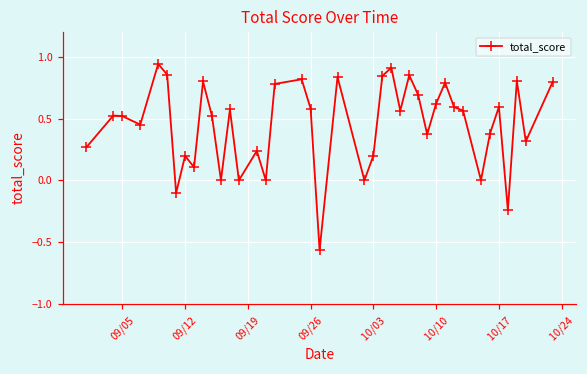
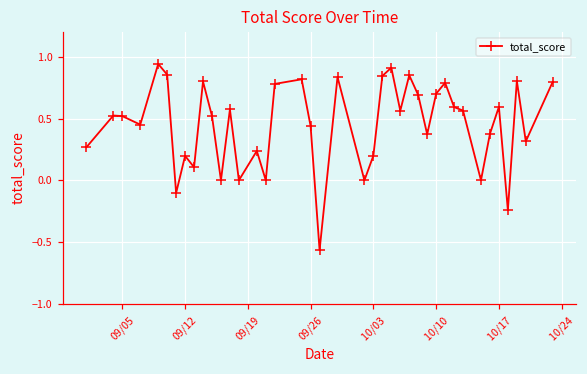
  {
    "09/05": 0.52,
    "09/12": 0.20,
-   "09/26": 0.58,
+   "09/26": 0.44,
    "10/03": 0.20,
-   "10/10": 0.62,
+   "10/10": 0.70,
    "10/17": 0.60
  }
